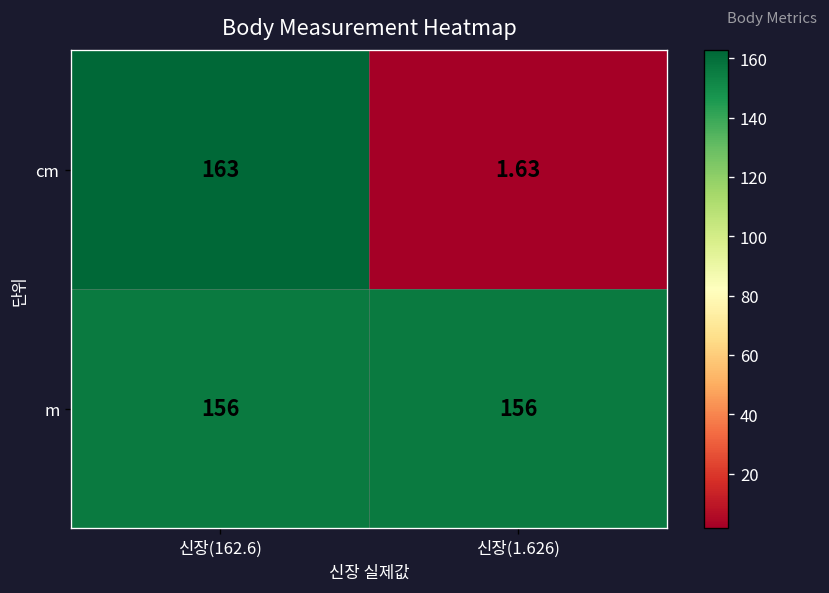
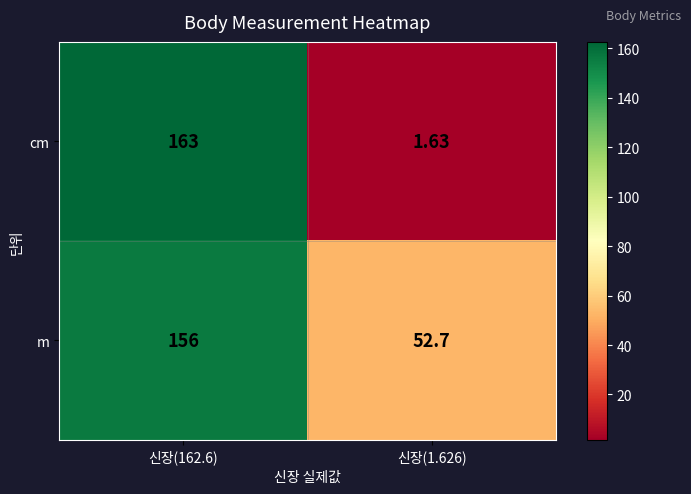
  {
    "cm": {
      "신장(162.6)": 163,
      "신장(1.626)": 1.63
    },
    "m": {
      "신장(162.6)": 156,
-     "신장(1.626)": 156
+     "신장(1.626)": 52.7
    }
  }
